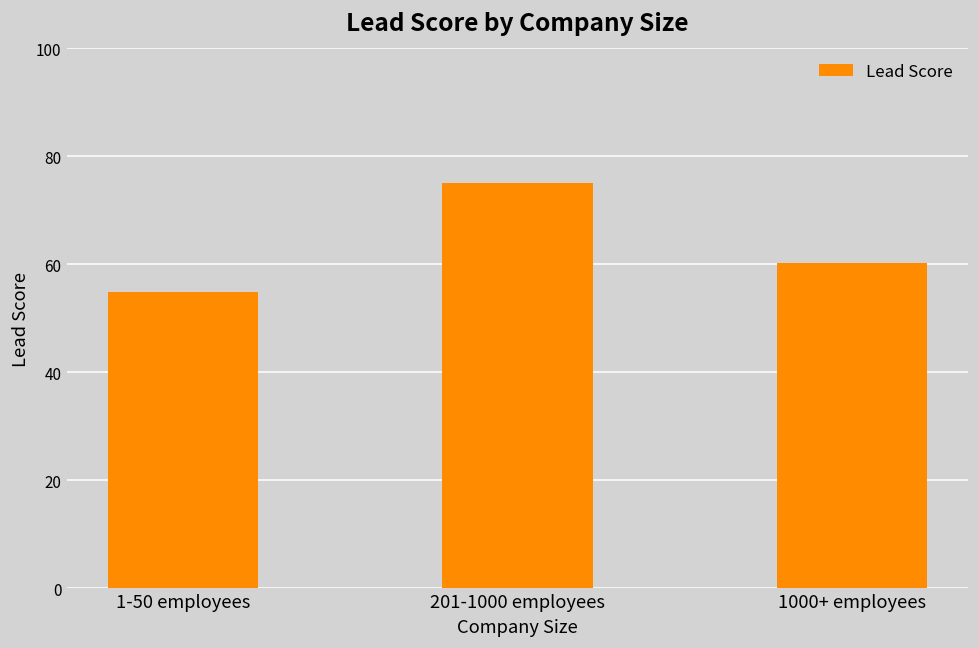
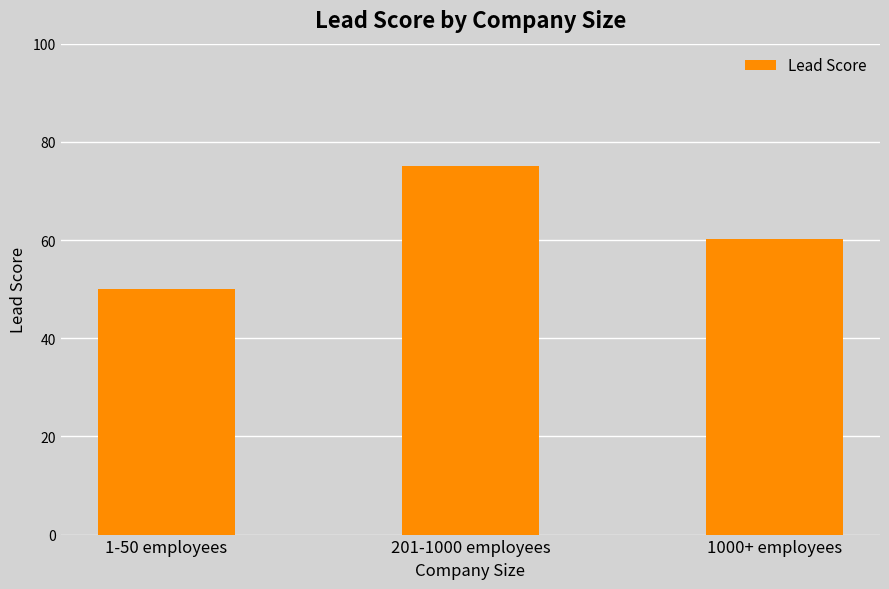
  {
-   "1-50 employees": 55,
+   "1-50 employees": 50,
    "201-1000 employees": 75,
    "1000+ employees": 60
  }
